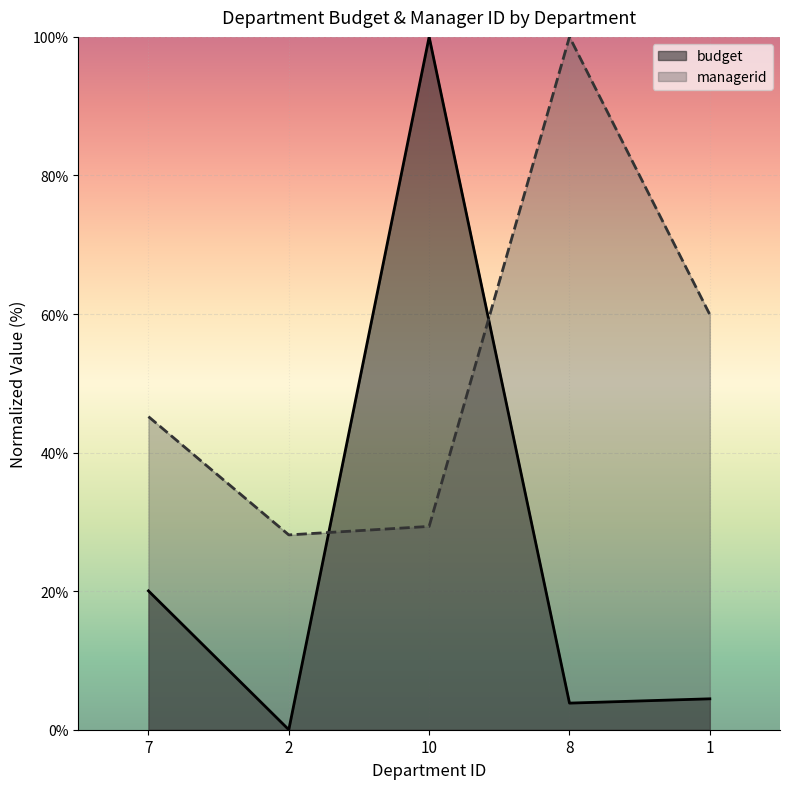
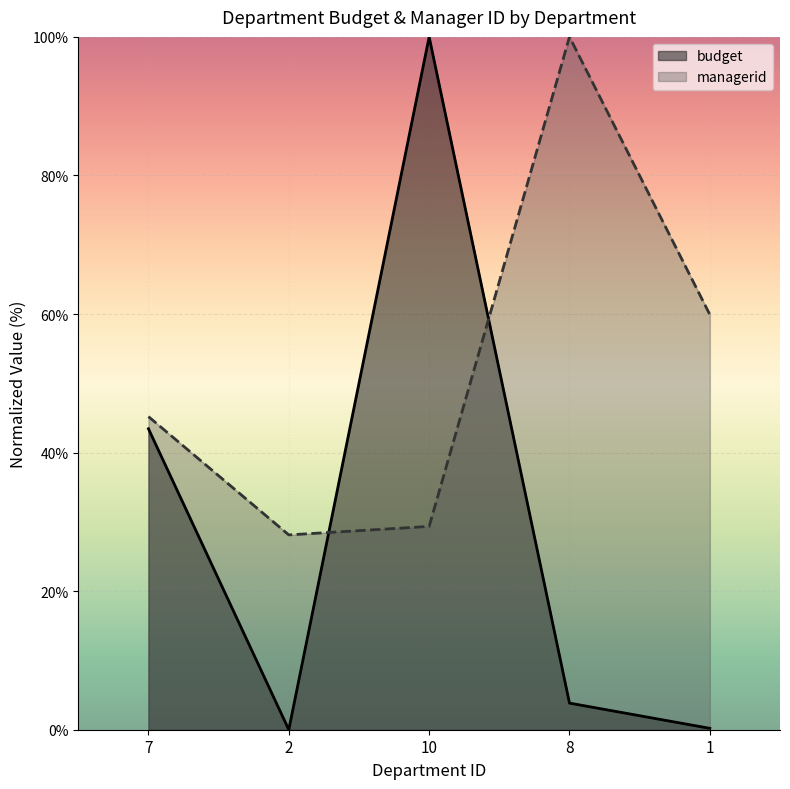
  {
    "budget": {
-     "7": "20%",
+     "7": "43%",
      "2": "0%",
      "10": "100%",
      "8": "4%",
-     "1": "4%"
+     "1": "0%"
    },
    "managerid": {
      "7": "45%",
      "2": "28%",
      "10": "29%",
      "8": "100%",
      "1": "60%"
    }
  }
